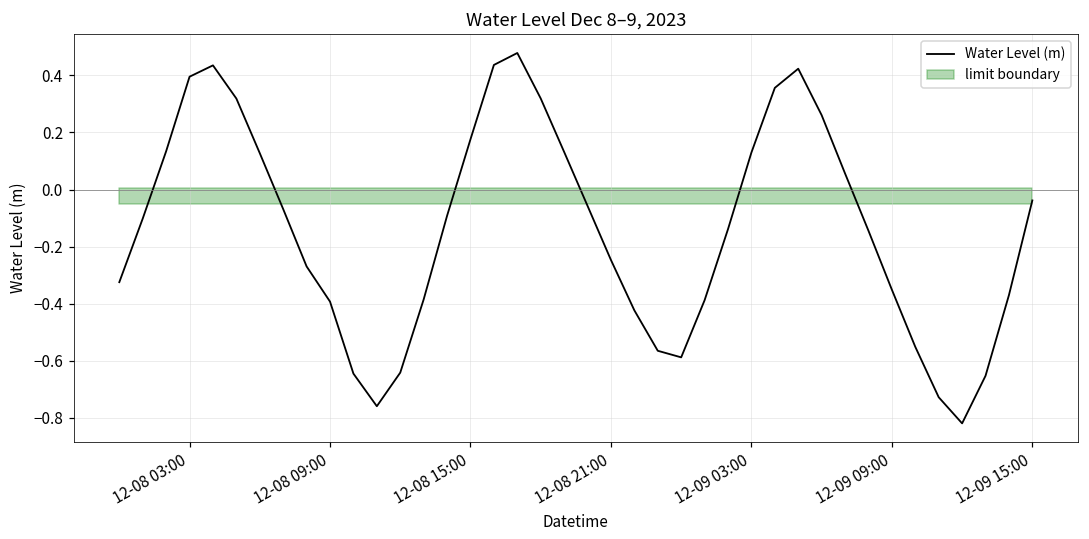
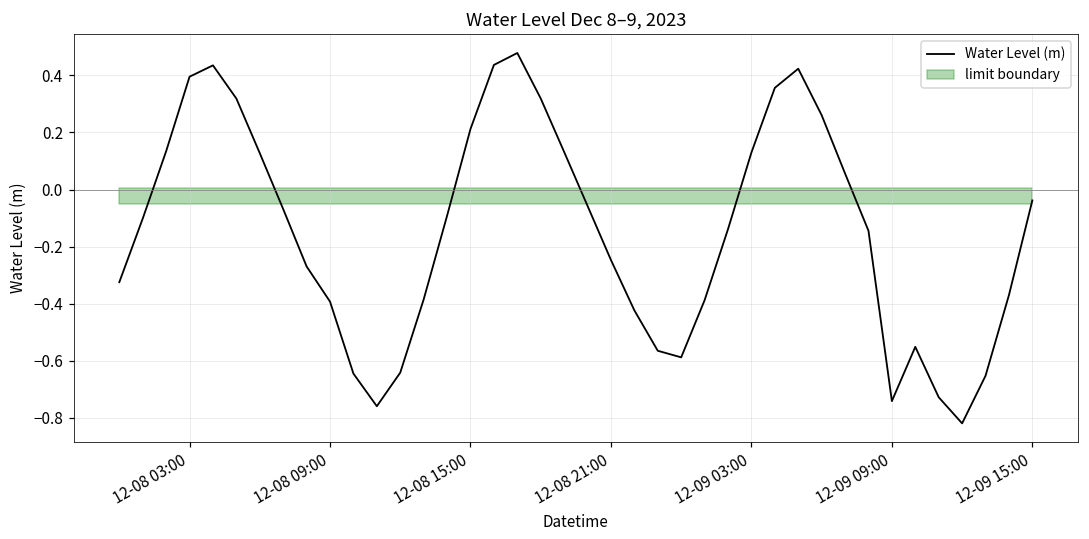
  {
    "Water Level (m)": {
      "12-08 03:00": 0.40,
      "12-08 09:00": -0.39,
-     "12-08 15:00": 0.18,
+     "12-08 15:00": 0.21,
      "12-08 21:00": -0.25,
      "12-09 03:00": 0.13,
-     "12-09 09:00": -0.35,
+     "12-09 09:00": -0.74,
      "12-09 15:00": -0.04
    },
    "limit boundary": {
      "12-08 03:00": 0.00,
      "12-08 09:00": 0.00,
      "12-08 15:00": 0.00,
      "12-08 21:00": 0.00,
      "12-09 03:00": 0.00,
      "12-09 09:00": 0.00,
      "12-09 15:00": 0.00
    }
  }
